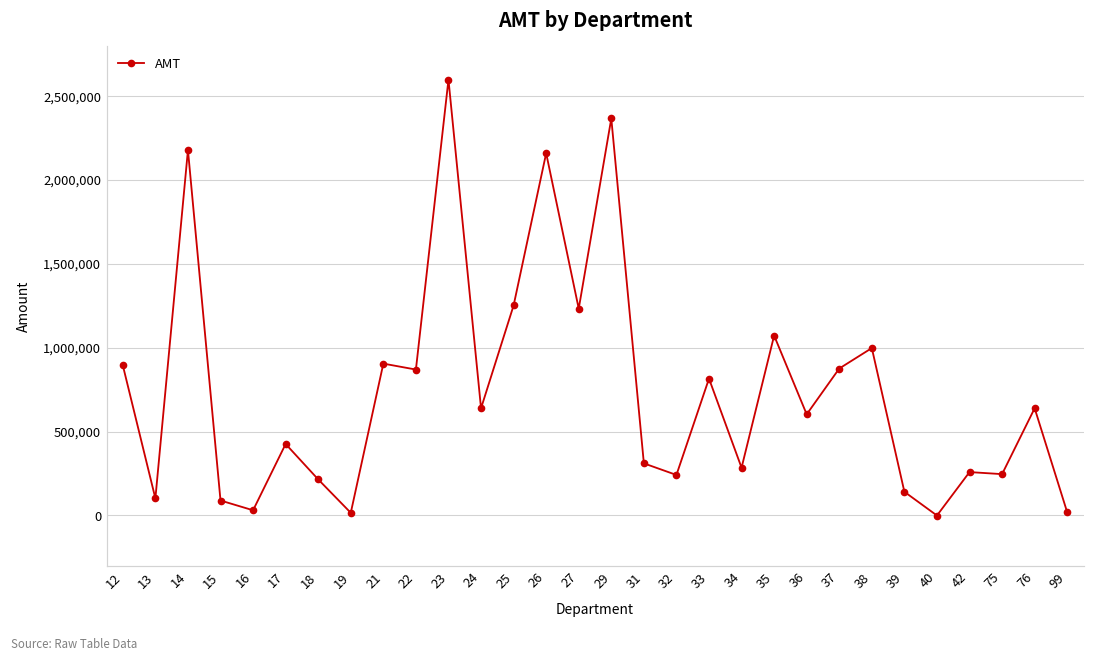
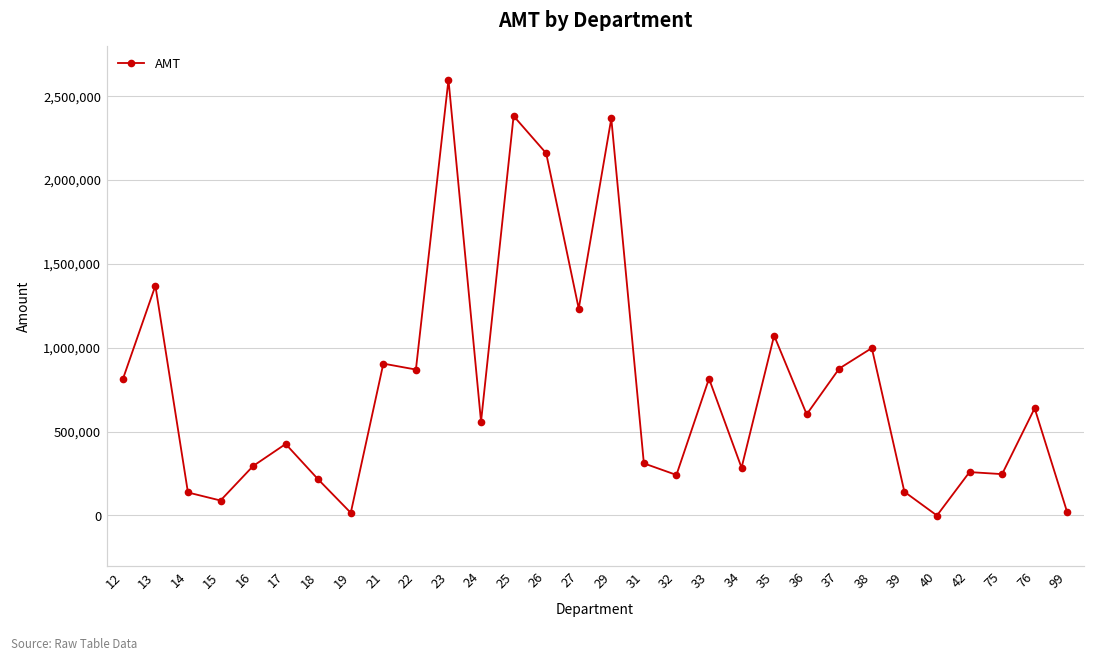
  {
-   "12": "900,000",
-   "13": "100,000",
-   "14": "2,180,000",
+   "12": "810,000",
+   "13": "1,370,000",
+   "14": "140,000",
    "15": "90,000",
-   "16": "30,000",
+   "16": "290,000",
    "17": "430,000",
    "18": "220,000",
    "19": "20,000",
    "21": "910,000",
    "22": "870,000",
    "23": "2,600,000",
-   "24": "640,000",
-   "25": "1,250,000",
+   "24": "560,000",
+   "25": "2,380,000",
    "26": "2,160,000",
    "27": "1,230,000",
    "29": "2,370,000",
    "31": "310,000",
    "32": "240,000",
    "33": "820,000",
    "34": "280,000",
    "35": "1,070,000",
    "36": "600,000",
    "37": "880,000",
    "38": "1,000,000",
    "39": "140,000",
    "40": "0",
    "42": "260,000",
    "75": "250,000",
    "76": "640,000",
    "99": "20,000"
  }
